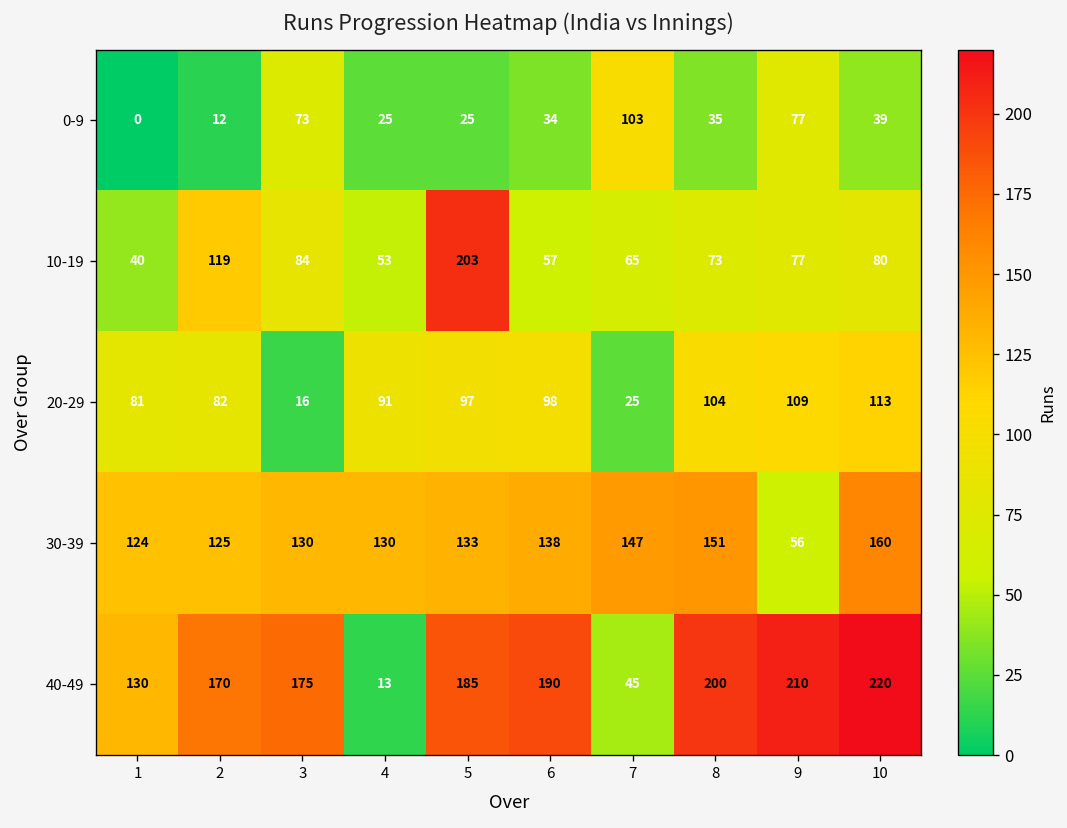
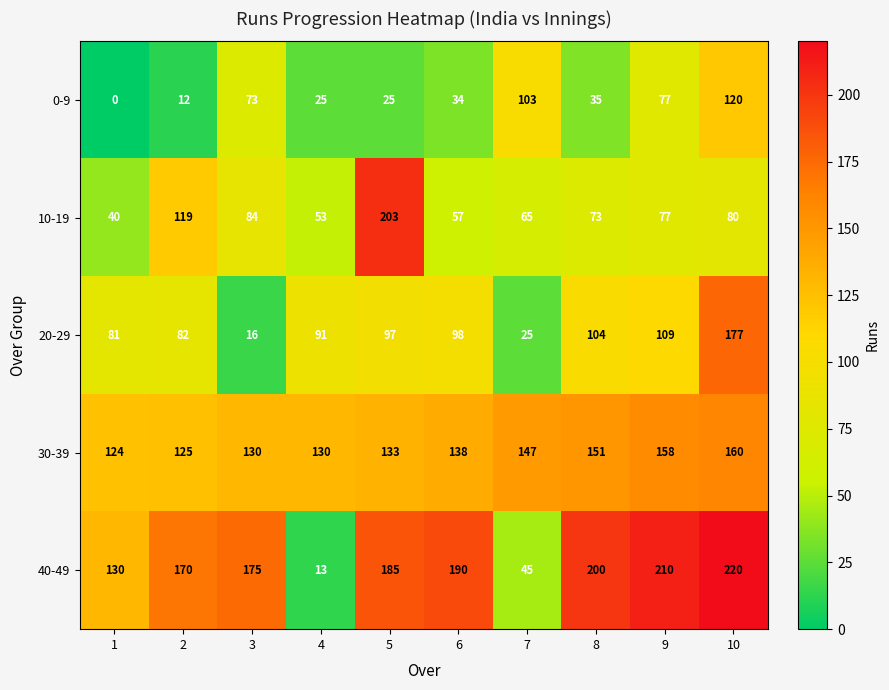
  {
    "0-9": {
      "1": 0,
      "2": 12,
      "3": 73,
      "4": 25,
      "5": 25,
      "6": 34,
      "7": 103,
      "8": 35,
      "9": 77,
-     "10": 39
+     "10": 120
    },
    "10-19": {
      "1": 40,
      "2": 119,
      "3": 84,
      "4": 53,
      "5": 203,
      "6": 57,
      "7": 65,
      "8": 73,
      "9": 77,
      "10": 80
    },
    "20-29": {
      "1": 81,
      "2": 82,
      "3": 16,
      "4": 91,
      "5": 97,
      "6": 98,
      "7": 25,
      "8": 104,
      "9": 109,
-     "10": 113
+     "10": 177
    },
    "30-39": {
      "1": 124,
      "2": 125,
      "3": 130,
      "4": 130,
      "5": 133,
      "6": 138,
      "7": 147,
      "8": 151,
-     "9": 56,
+     "9": 158,
      "10": 160
    },
    "40-49": {
      "1": 130,
      "2": 170,
      "3": 175,
      "4": 13,
      "5": 185,
      "6": 190,
      "7": 45,
      "8": 200,
      "9": 210,
      "10": 220
    }
  }
